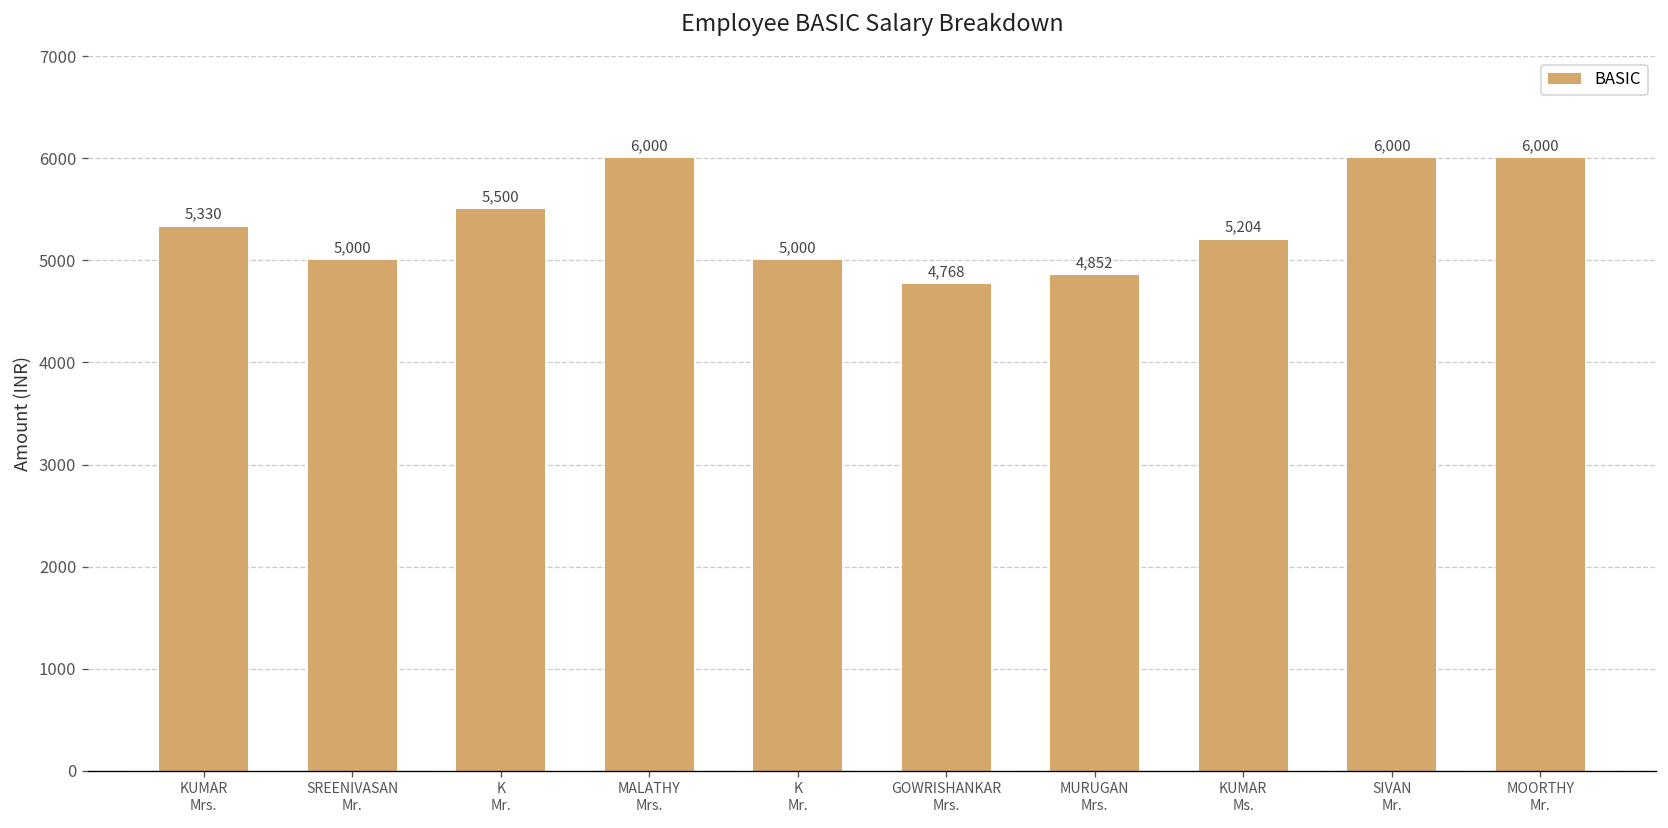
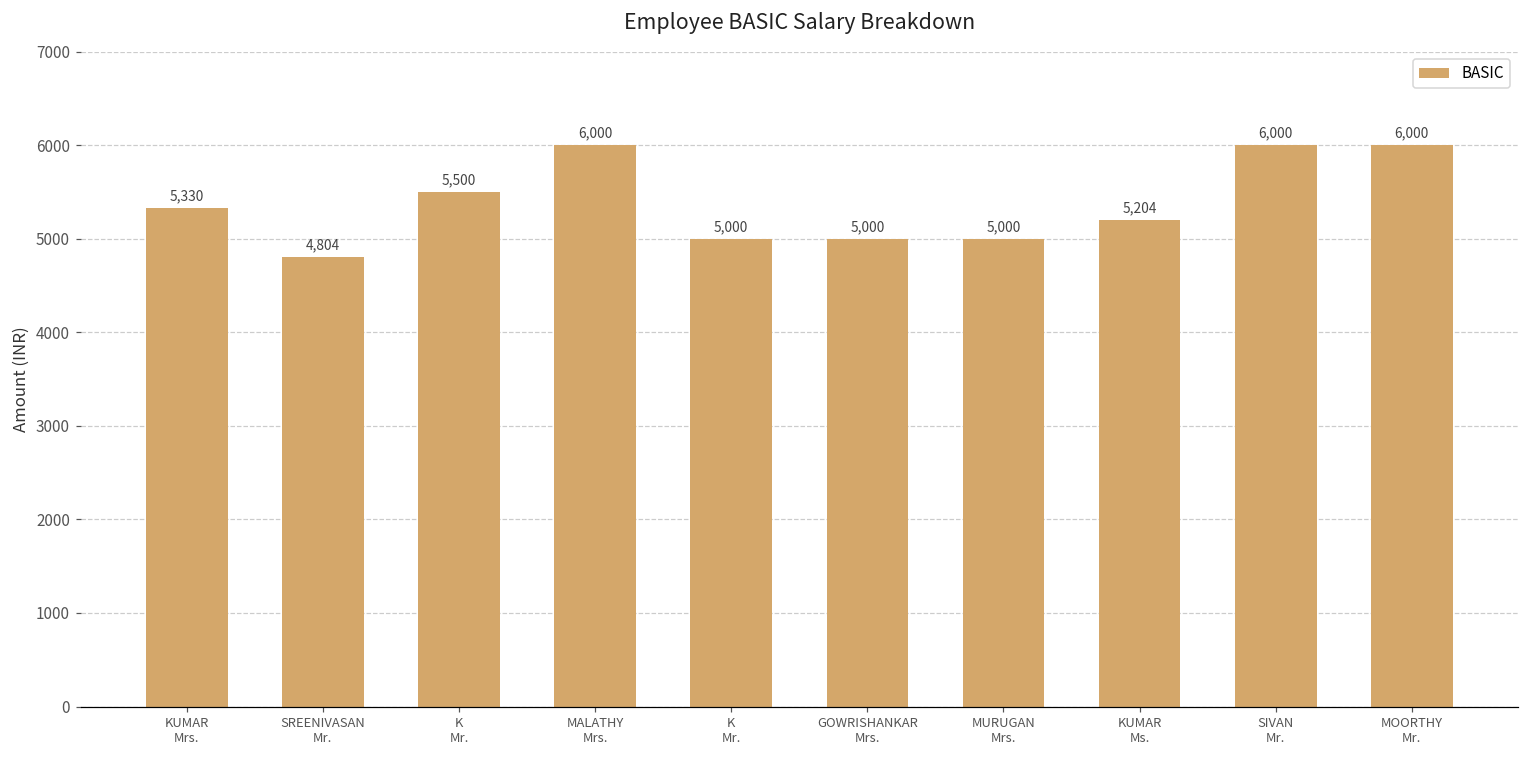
  {
    "KUMAR Mrs.": "5,330",
-   "SREENIVASAN Mr.": "5,000",
+   "SREENIVASAN Mr.": "4,804",
    "MALATHY Mrs.": "6,000",
-   "GOWRISHANKAR Mrs.": "4,768",
-   "MURUGAN Mrs.": "4,852",
+   "GOWRISHANKAR Mrs.": "5,000",
+   "MURUGAN Mrs.": "5,000",
    "KUMAR Ms.": "5,204",
    "SIVAN Mr.": "6,000",
    "MOORTHY Mr.": "6,000"
  }
